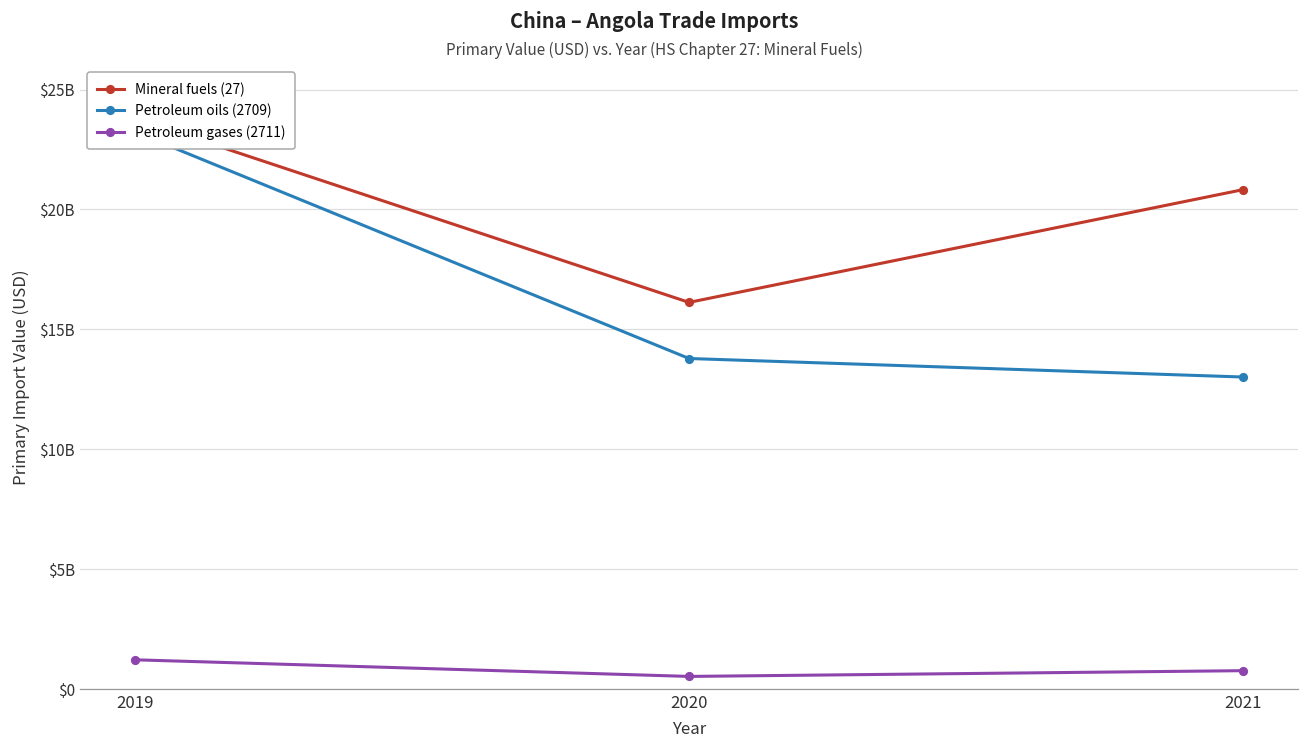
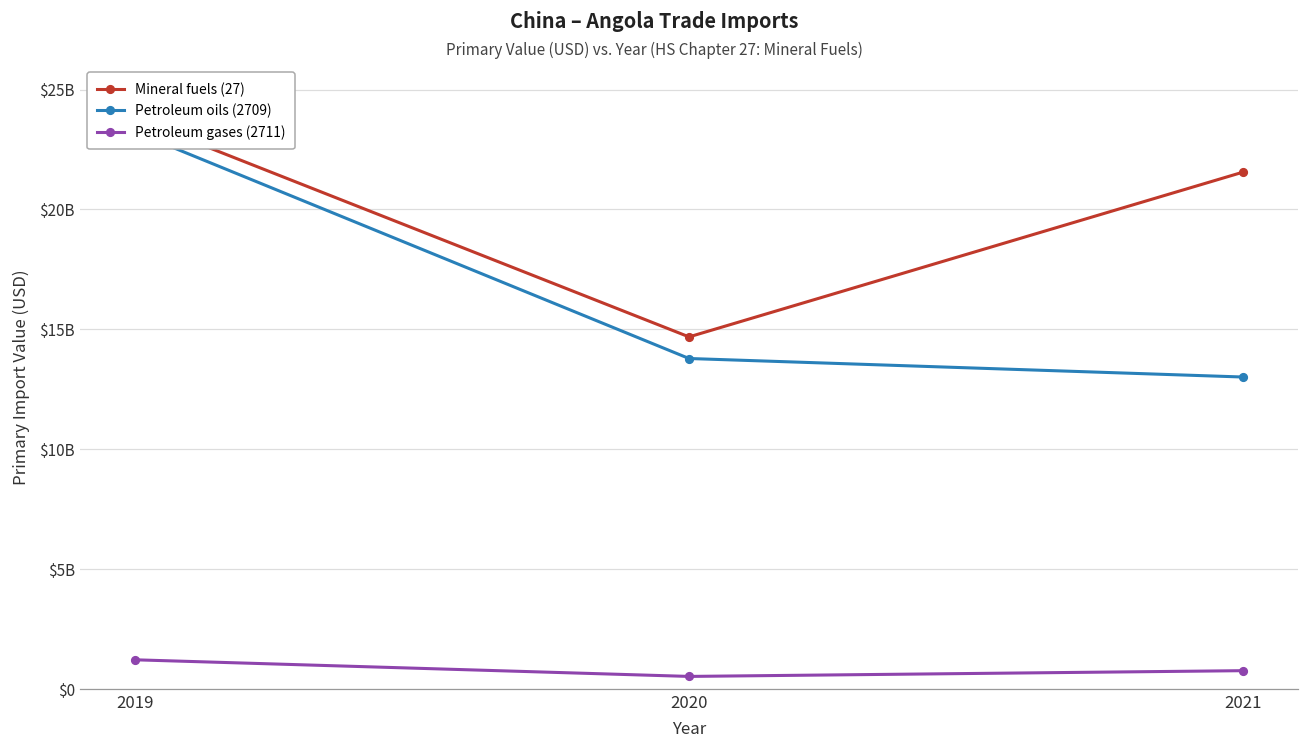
  {
    "Mineral fuels (27)": {
-     "2020": "$16100000000",
-     "2021": "$20800000000"
+     "2020": "$14700000000",
+     "2021": "$21600000000"
    },
    "Petroleum oils (2709)": {
      "2020": "$13800000000",
      "2021": "$13000000000"
    },
    "Petroleum gases (2711)": {
      "2019": "$1200000000",
      "2020": "$500000000",
      "2021": "$800000000"
    }
  }
